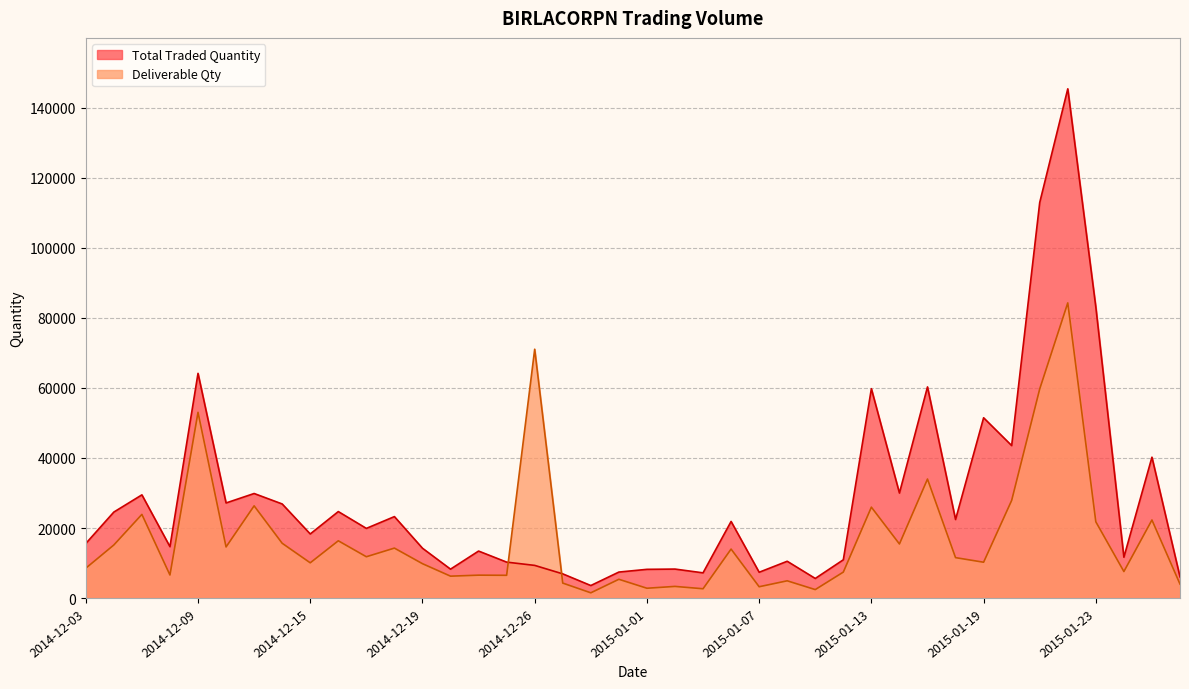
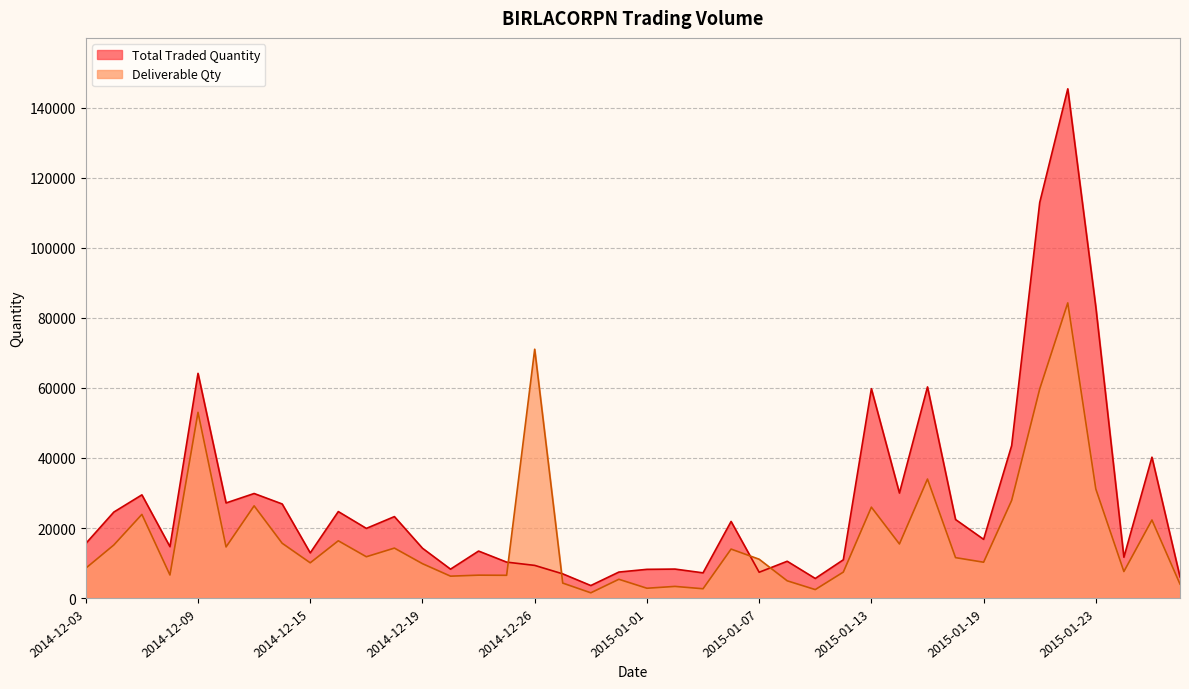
  {
    "Total Traded Quantity": {
      "2014-12-03": 16000,
      "2014-12-09": 64000,
-     "2014-12-15": 18000,
+     "2014-12-15": 13000,
      "2014-12-19": 14000,
      "2014-12-26": 9000,
      "2015-01-01": 8000,
      "2015-01-07": 7000,
      "2015-01-13": 60000,
-     "2015-01-19": 51000,
+     "2015-01-19": 17000,
      "2015-01-23": 83000
    },
    "Deliverable Qty": {
      "2014-12-03": 9000,
      "2014-12-09": 53000,
      "2014-12-15": 10000,
      "2014-12-19": 10000,
      "2014-12-26": 71000,
      "2015-01-01": 3000,
-     "2015-01-07": 3000,
+     "2015-01-07": 11000,
      "2015-01-13": 26000,
      "2015-01-19": 10000,
-     "2015-01-23": 22000
+     "2015-01-23": 31000
    }
  }
